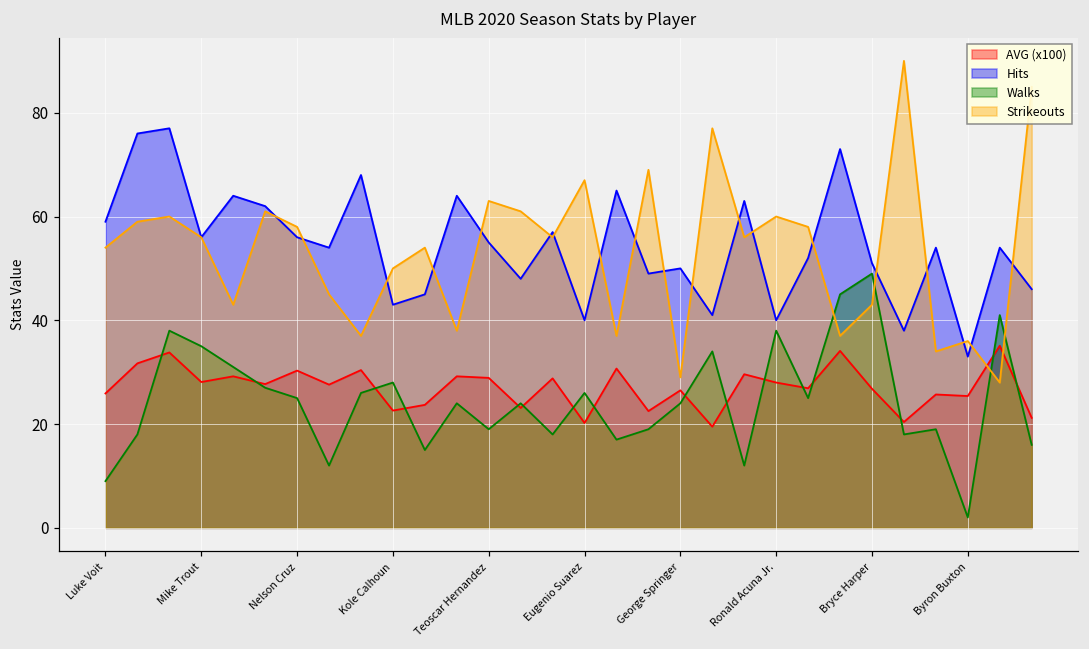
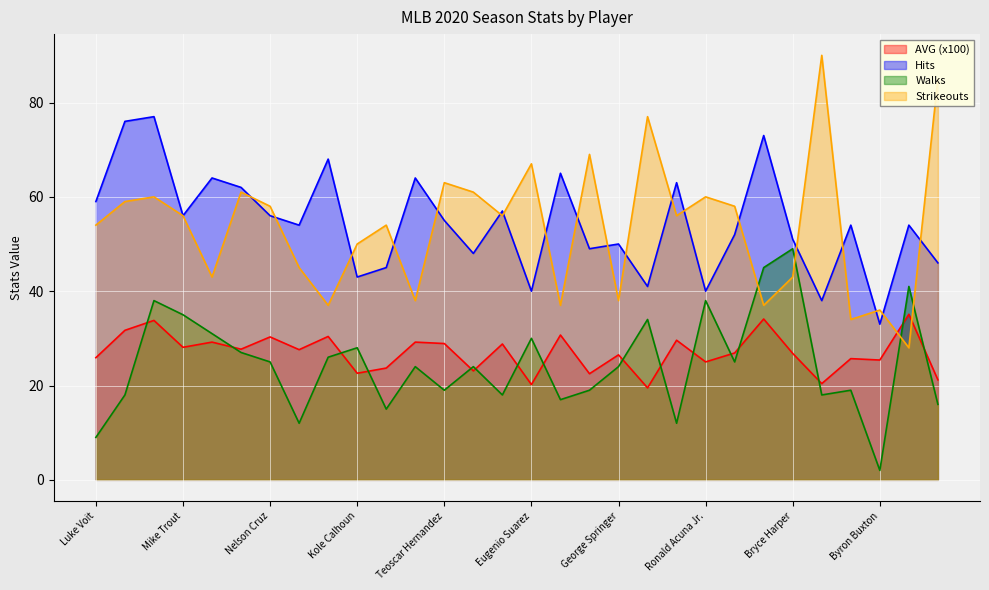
  {
    "AVG (x100)": {
      "Luke Voit": 26,
      "Mike Trout": 28,
      "Nelson Cruz": 30,
      "Kole Calhoun": 23,
      "Teoscar Hernandez": 29,
      "Eugenio Suarez": 20,
      "George Springer": 27,
-     "Ronald Acuna Jr.": 28,
+     "Ronald Acuna Jr.": 25,
      "Bryce Harper": 27,
      "Byron Buxton": 25
    },
    "Hits": {
      "Luke Voit": 59,
      "Nelson Cruz": 56,
      "Kole Calhoun": 43,
      "Teoscar Hernandez": 55,
      "Eugenio Suarez": 40,
      "George Springer": 50,
      "Ronald Acuna Jr.": 40,
      "Bryce Harper": 51,
      "Byron Buxton": 33
    },
    "Walks": {
      "Luke Voit": 9,
      "Mike Trout": 35,
      "Nelson Cruz": 25,
      "Kole Calhoun": 28,
      "Teoscar Hernandez": 19,
-     "Eugenio Suarez": 26,
+     "Eugenio Suarez": 30,
      "George Springer": 24,
      "Ronald Acuna Jr.": 38,
      "Bryce Harper": 49,
      "Byron Buxton": 2
    },
    "Strikeouts": {
      "Luke Voit": 54,
      "Nelson Cruz": 58,
      "Kole Calhoun": 50,
      "Teoscar Hernandez": 63,
      "Eugenio Suarez": 67,
-     "George Springer": 29,
+     "George Springer": 38,
      "Ronald Acuna Jr.": 60,
      "Bryce Harper": 43,
      "Byron Buxton": 36
    }
  }
